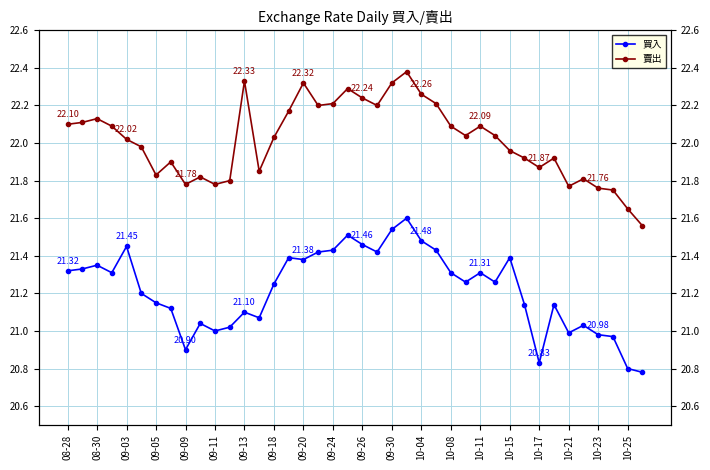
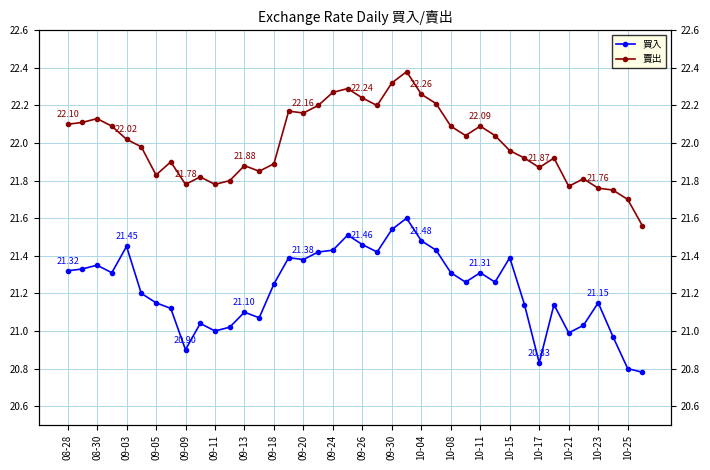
  {
    "買入": {
      "08-28": 21.32,
      "09-03": 21.45,
      "09-09": 20.90,
      "09-13": 21.10,
      "09-20": 21.38,
      "09-26": 21.46,
      "10-04": 21.48,
      "10-11": 21.31,
      "10-17": 20.83,
-     "10-23": 20.98
+     "10-23": 21.15
    },
    "賣出": {
      "08-28": 22.10,
      "09-03": 22.02,
      "09-09": 21.78,
-     "09-13": 22.33,
-     "09-18": 22.03,
-     "09-20": 22.32,
-     "09-24": 22.21,
+     "09-13": 21.88,
+     "09-18": 21.89,
+     "09-20": 22.16,
+     "09-24": 22.27,
      "09-26": 22.24,
      "10-04": 22.26,
      "10-11": 22.09,
      "10-17": 21.87,
      "10-23": 21.76,
-     "10-25": 21.65
+     "10-25": 21.70
    }
  }
